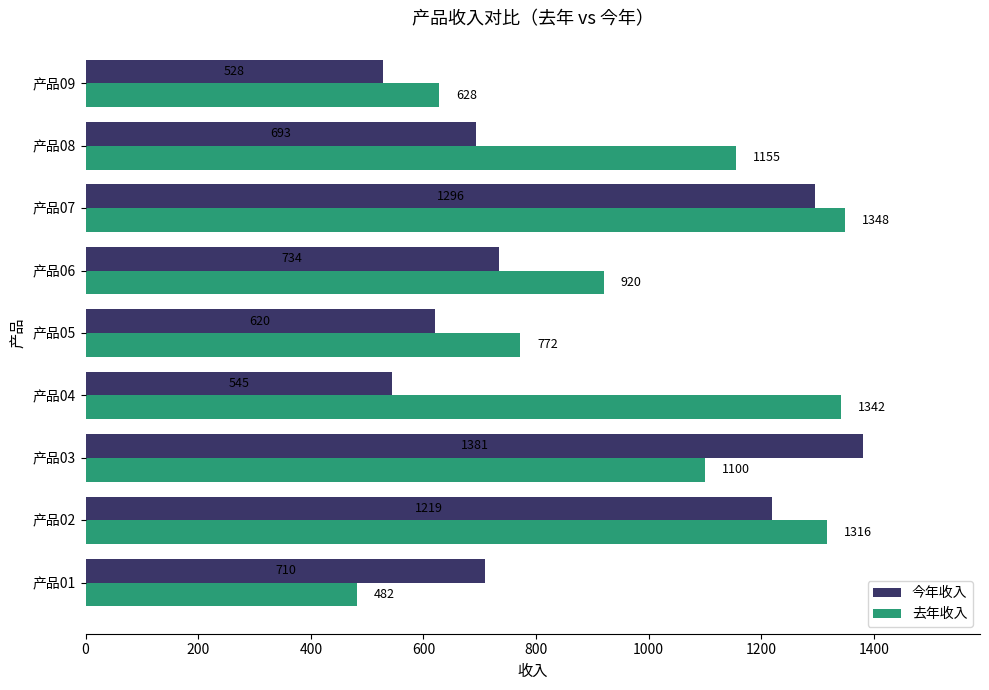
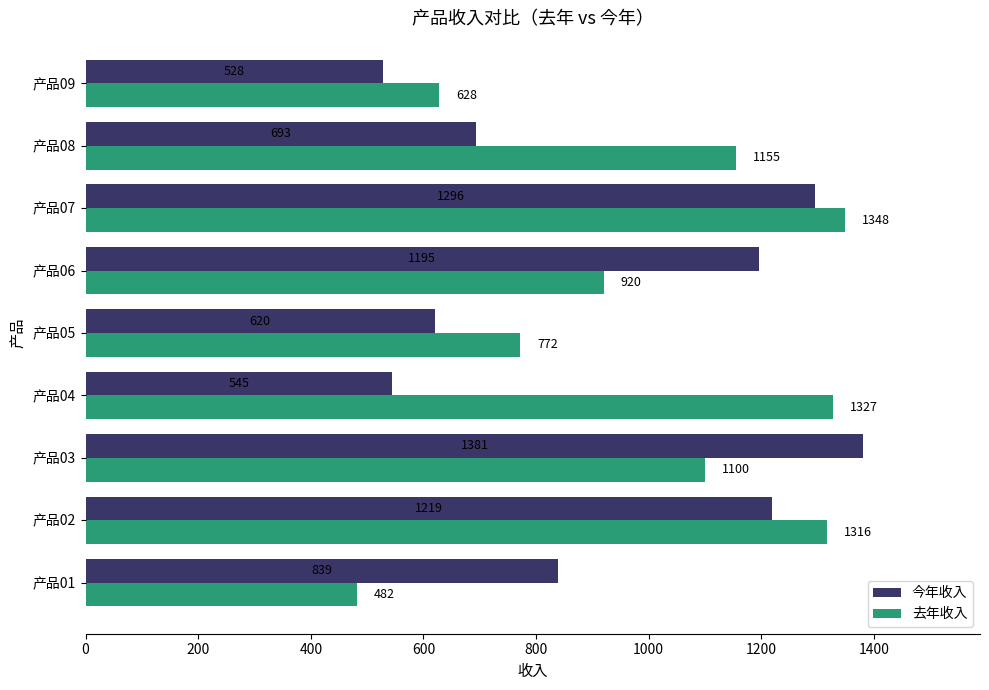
  {
    "今年收入": {
      "产品09": 528,
      "产品08": 693,
      "产品07": 1296,
-     "产品06": 734,
+     "产品06": 1195,
      "产品05": 620,
      "产品04": 545,
      "产品03": 1381,
      "产品02": 1219,
-     "产品01": 710
+     "产品01": 839
    },
    "去年收入": {
      "产品09": 628,
      "产品08": 1155,
      "产品07": 1348,
      "产品06": 920,
      "产品05": 772,
-     "产品04": 1342,
+     "产品04": 1327,
      "产品03": 1100,
      "产品02": 1316,
      "产品01": 482
    }
  }
